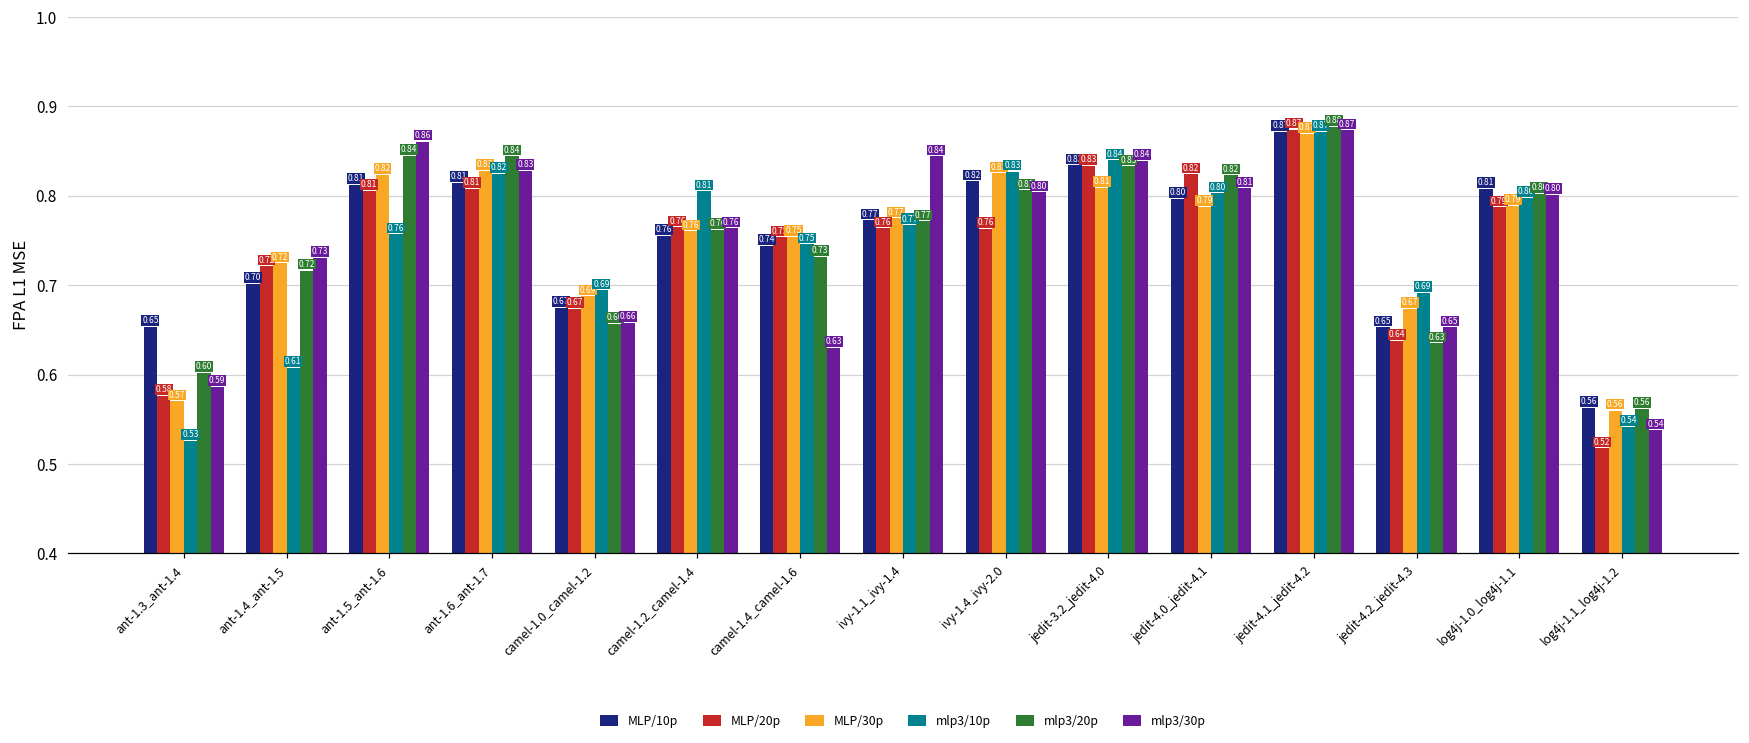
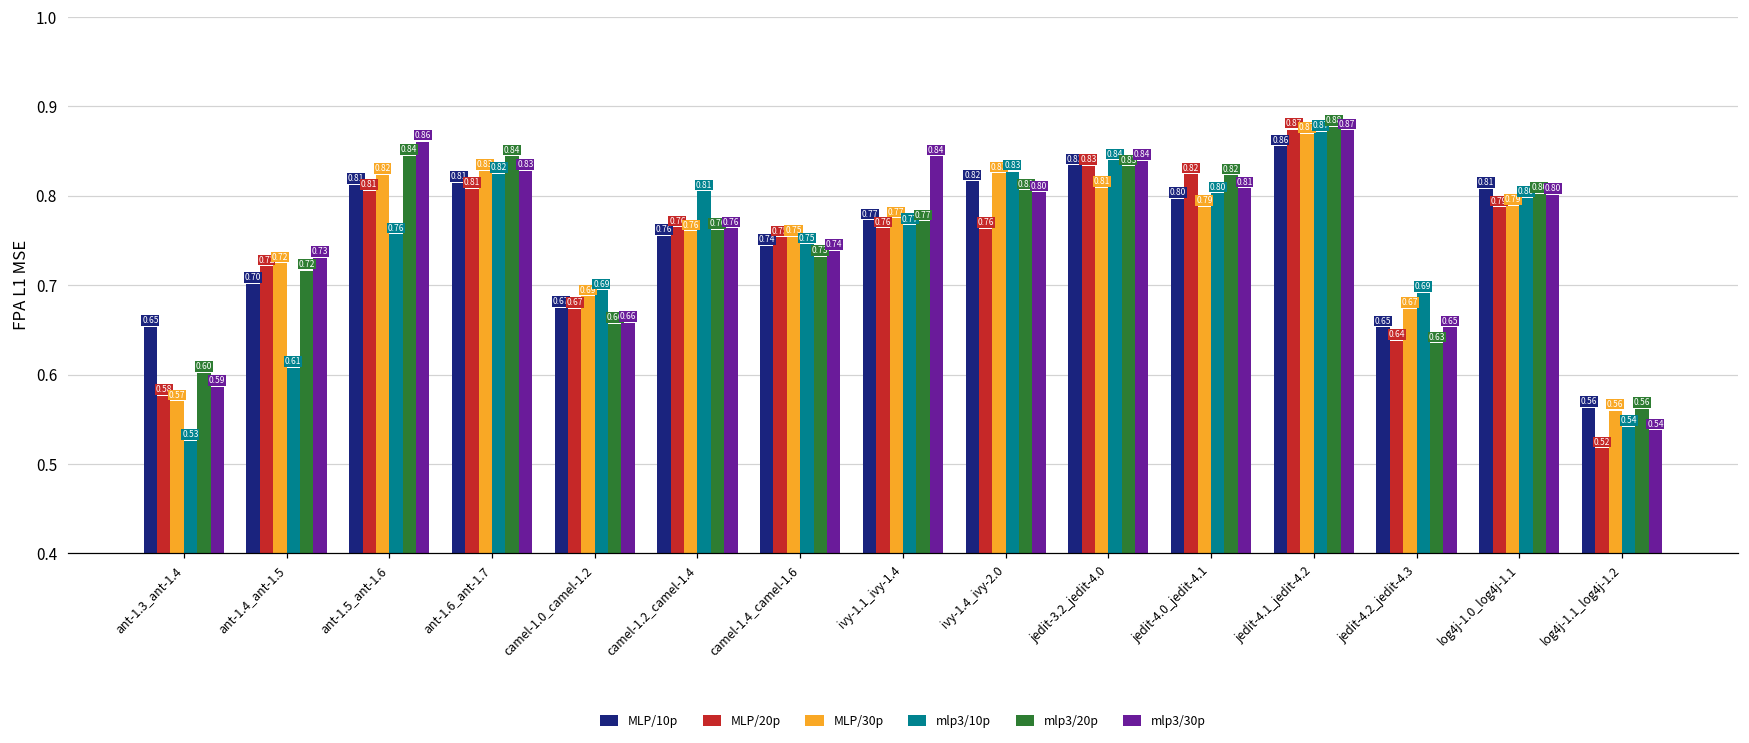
  {
    "MLP/10p": {
-     "jedit-4.1_jedit-4.2": 0.87
+     "jedit-4.1_jedit-4.2": 0.86
    },
    "mlp3/30p": {
-     "camel-1.4_camel-1.6": 0.63
+     "camel-1.4_camel-1.6": 0.74
    }
  }
